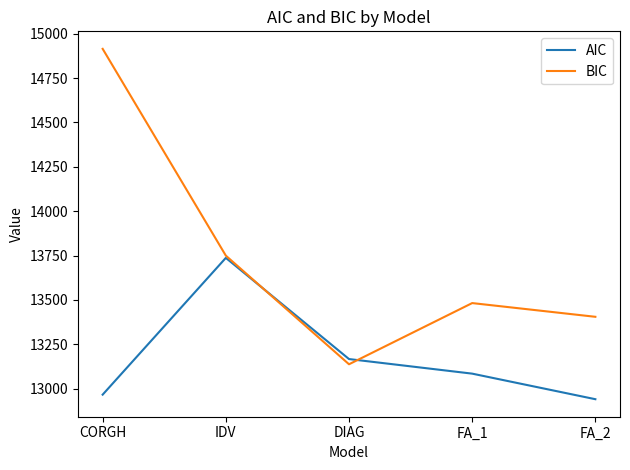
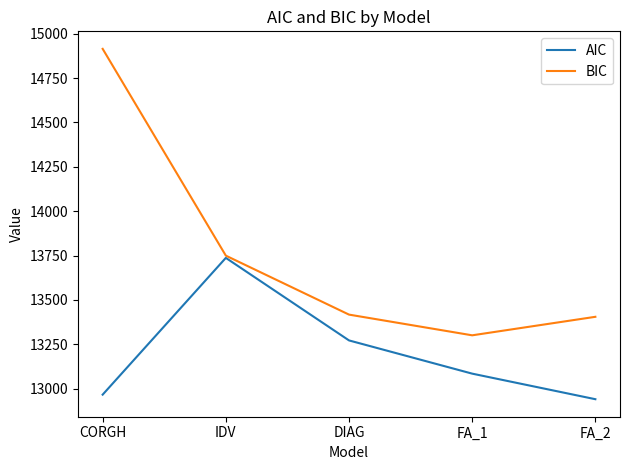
  {
    "AIC": {
      "CORGH": 12970,
-     "DIAG": 13170,
+     "DIAG": 13270,
      "FA_1": 13080,
      "FA_2": 12940
    },
    "BIC": {
      "CORGH": 14910,
-     "DIAG": 13140,
-     "FA_1": 13480,
+     "DIAG": 13420,
+     "FA_1": 13300,
      "FA_2": 13400
    }
  }
